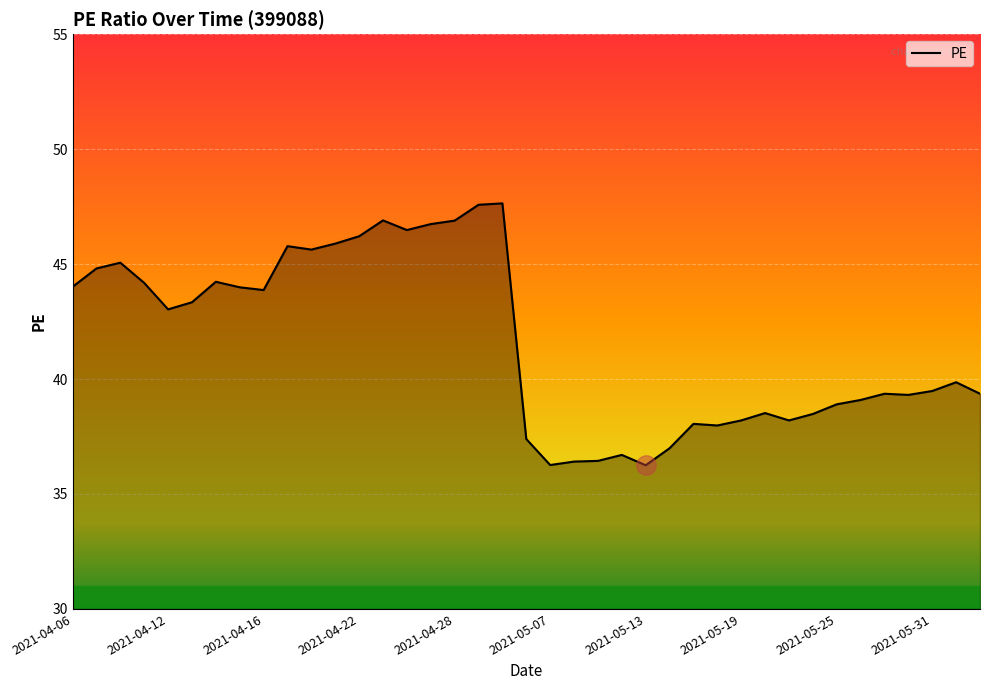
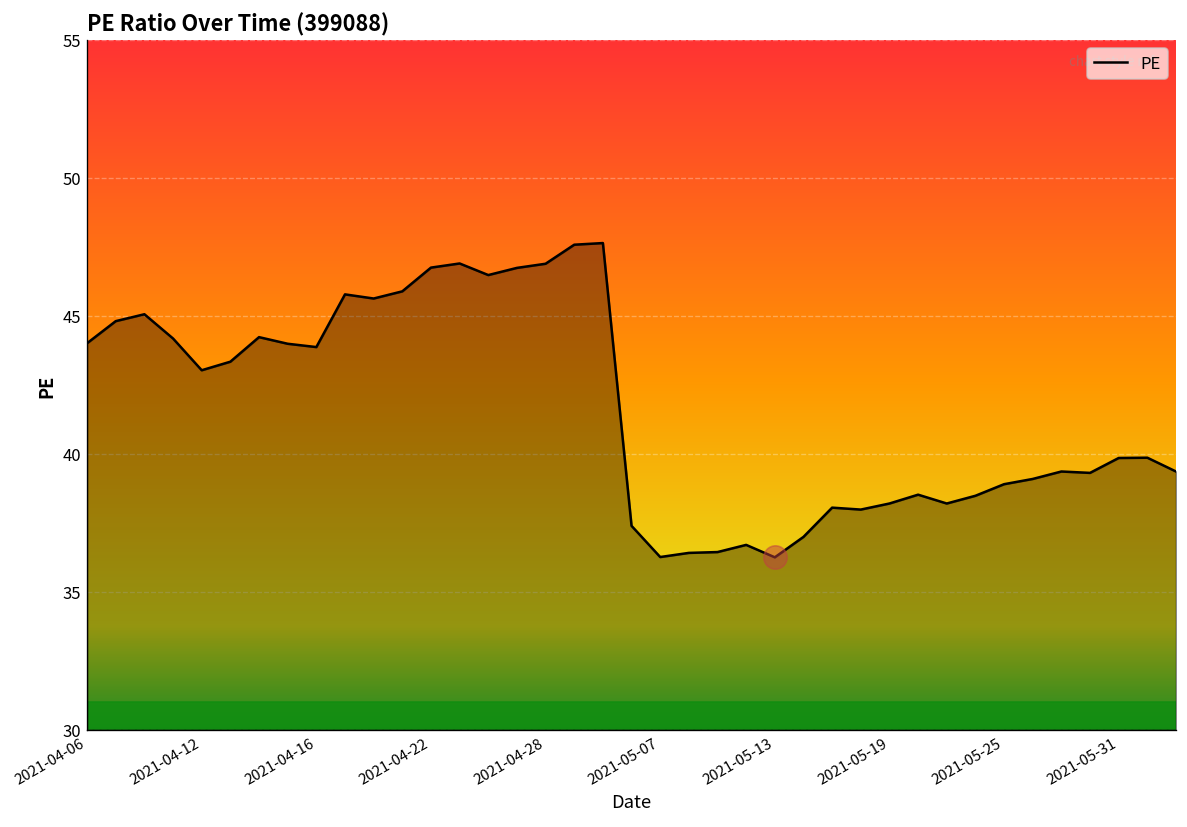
  {
    "PE": {
      "2021-04-06": 44.0,
      "2021-04-12": 43.0,
      "2021-04-16": 43.9,
-     "2021-04-22": 46.2,
+     "2021-04-22": 46.8,
      "2021-04-28": 46.9,
      "2021-05-07": 36.3,
      "2021-05-19": 38.2,
      "2021-05-25": 38.9,
-     "2021-05-31": 39.5
+     "2021-05-31": 39.9
    }
  }
